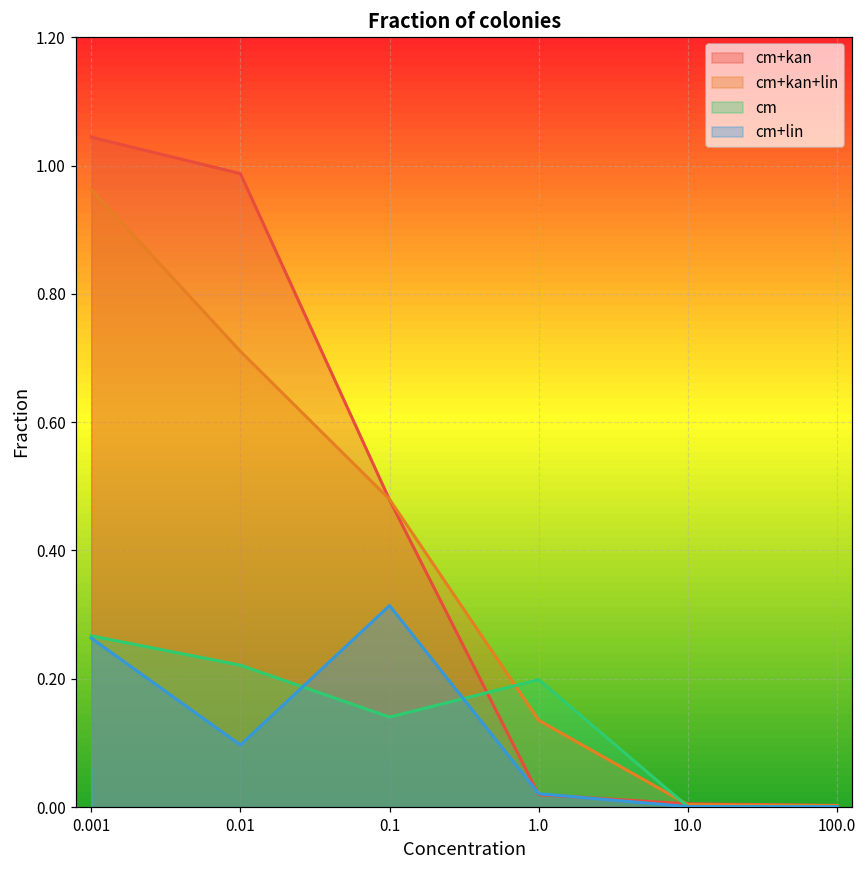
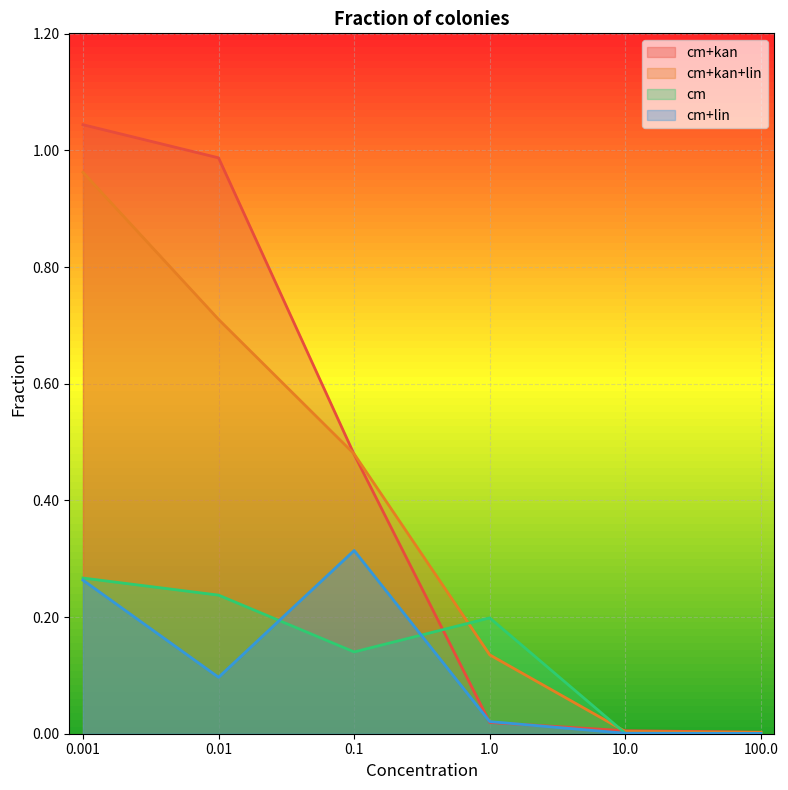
  {
    "cm": {
-     "0.01": 0.22,
+     "0.01": 0.24,
      "0.1": 0.14,
      "1.0": 0.20
    },
    "cm+lin": {
      "0.01": 0.10,
      "0.1": 0.31
    }
  }
